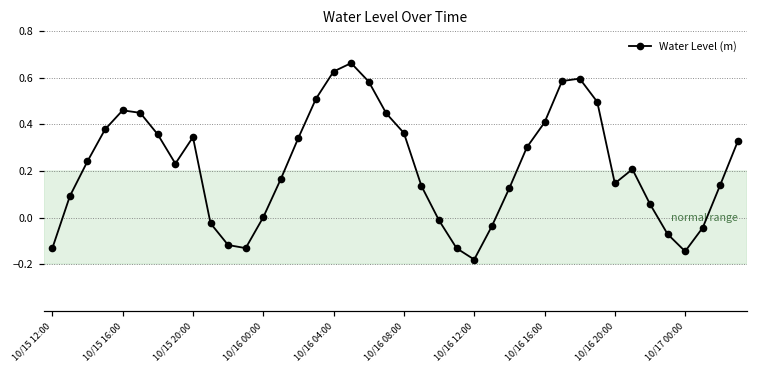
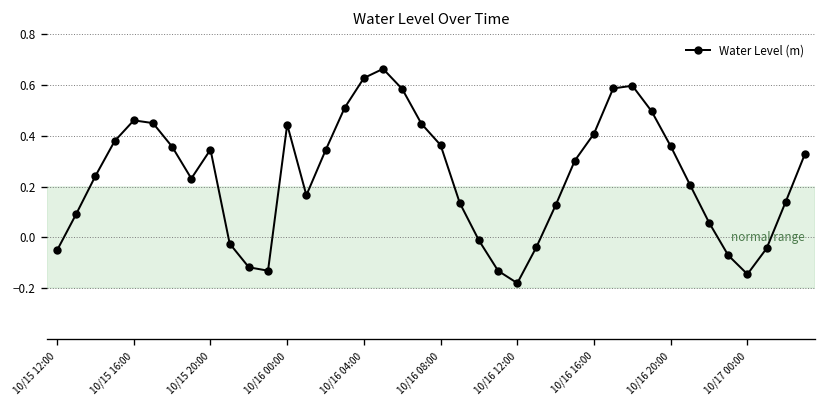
  {
-   "10/15 12:00": -0.13,
+   "10/15 12:00": -0.05,
    "10/15 16:00": 0.46,
    "10/15 20:00": 0.35,
-   "10/16 00:00": 0.00,
+   "10/16 00:00": 0.44,
    "10/16 04:00": 0.63,
    "10/16 08:00": 0.36,
    "10/16 12:00": -0.18,
    "10/16 16:00": 0.41,
-   "10/16 20:00": 0.15,
+   "10/16 20:00": 0.36,
    "10/17 00:00": -0.14
  }
